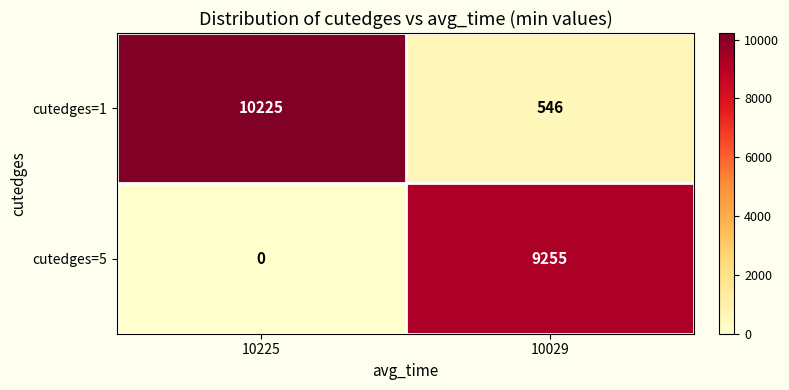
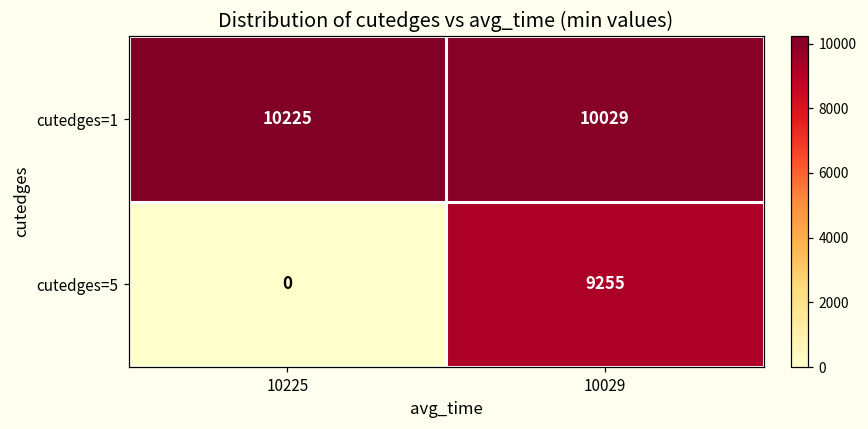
  {
    "cutedges=1": {
      "10225": 10225,
-     "10029": 546
+     "10029": 10029
    },
    "cutedges=5": {
      "10225": 0,
      "10029": 9255
    }
  }
